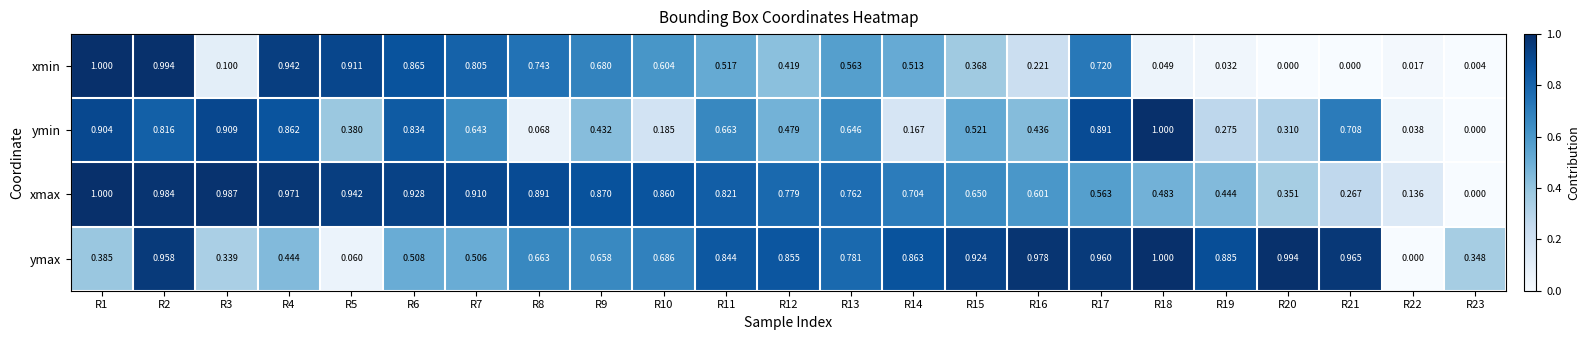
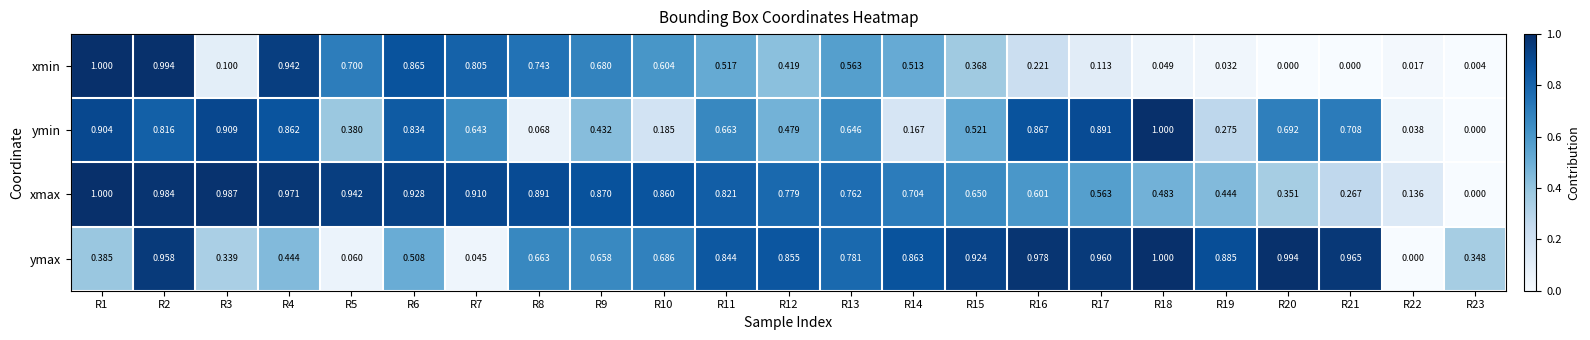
  {
    "xmin": {
      "R1": 1.000,
      "R2": 0.994,
      "R3": 0.100,
      "R4": 0.942,
-     "R5": 0.911,
+     "R5": 0.700,
      "R6": 0.865,
      "R7": 0.805,
      "R8": 0.743,
      "R9": 0.680,
      "R10": 0.604,
      "R11": 0.517,
      "R12": 0.419,
      "R13": 0.563,
      "R14": 0.513,
      "R15": 0.368,
      "R16": 0.221,
-     "R17": 0.720,
+     "R17": 0.113,
      "R18": 0.049,
      "R19": 0.032,
      "R20": 0.000,
      "R21": 0.000,
      "R22": 0.017,
      "R23": 0.004
    },
    "ymin": {
      "R1": 0.904,
      "R2": 0.816,
      "R3": 0.909,
      "R4": 0.862,
      "R5": 0.380,
      "R6": 0.834,
      "R7": 0.643,
      "R8": 0.068,
      "R9": 0.432,
      "R10": 0.185,
      "R11": 0.663,
      "R12": 0.479,
      "R13": 0.646,
      "R14": 0.167,
      "R15": 0.521,
-     "R16": 0.436,
+     "R16": 0.867,
      "R17": 0.891,
      "R18": 1.000,
      "R19": 0.275,
-     "R20": 0.310,
+     "R20": 0.692,
      "R21": 0.708,
      "R22": 0.038,
      "R23": 0.000
    },
    "xmax": {
      "R1": 1.000,
      "R2": 0.984,
      "R3": 0.987,
      "R4": 0.971,
      "R5": 0.942,
      "R6": 0.928,
      "R7": 0.910,
      "R8": 0.891,
      "R9": 0.870,
      "R10": 0.860,
      "R11": 0.821,
      "R12": 0.779,
      "R13": 0.762,
      "R14": 0.704,
      "R15": 0.650,
      "R16": 0.601,
      "R17": 0.563,
      "R18": 0.483,
      "R19": 0.444,
      "R20": 0.351,
      "R21": 0.267,
      "R22": 0.136,
      "R23": 0.000
    },
    "ymax": {
      "R1": 0.385,
      "R2": 0.958,
      "R3": 0.339,
      "R4": 0.444,
      "R5": 0.060,
      "R6": 0.508,
-     "R7": 0.506,
+     "R7": 0.045,
      "R8": 0.663,
      "R9": 0.658,
      "R10": 0.686,
      "R11": 0.844,
      "R12": 0.855,
      "R13": 0.781,
      "R14": 0.863,
      "R15": 0.924,
      "R16": 0.978,
      "R17": 0.960,
      "R18": 1.000,
      "R19": 0.885,
      "R20": 0.994,
      "R21": 0.965,
      "R22": 0.000,
      "R23": 0.348
    }
  }
